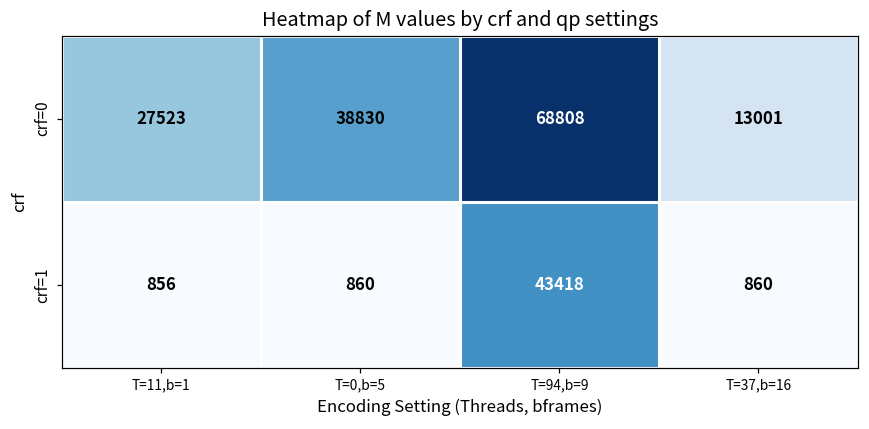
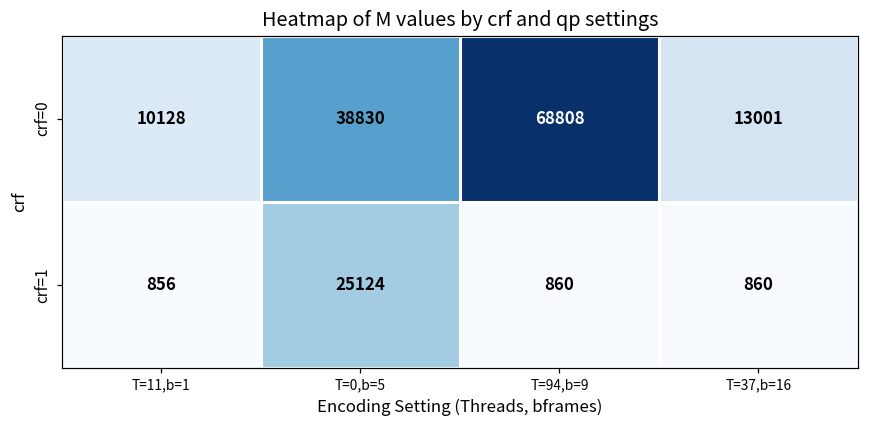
  {
    "crf=0": {
-     "T=11,b=1": 27523,
+     "T=11,b=1": 10128,
      "T=0,b=5": 38830,
      "T=94,b=9": 68808,
      "T=37,b=16": 13001
    },
    "crf=1": {
      "T=11,b=1": 856,
-     "T=0,b=5": 860,
-     "T=94,b=9": 43418,
+     "T=0,b=5": 25124,
+     "T=94,b=9": 860,
      "T=37,b=16": 860
    }
  }
